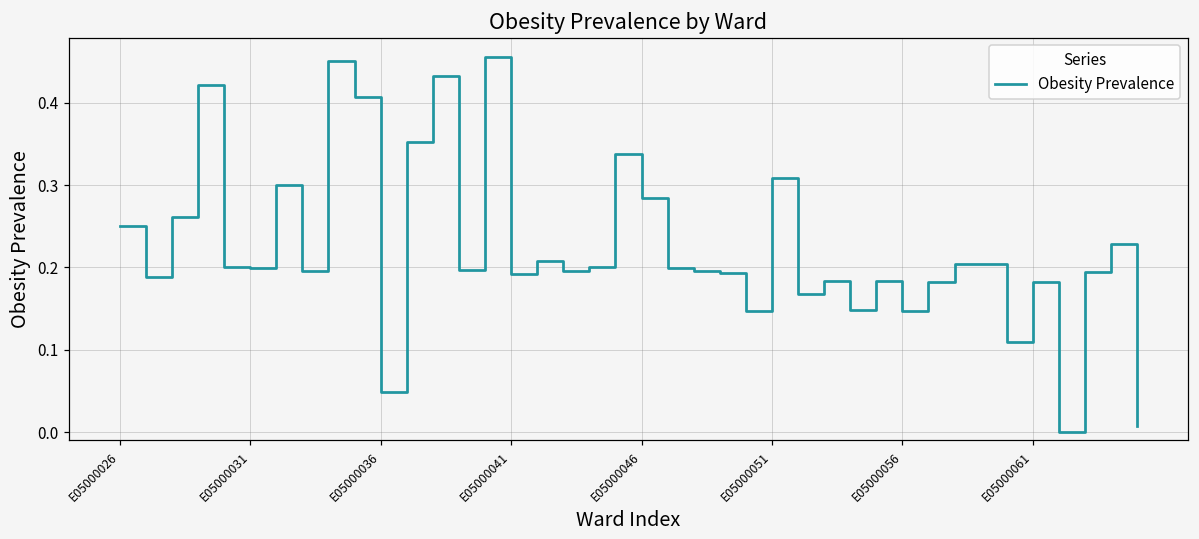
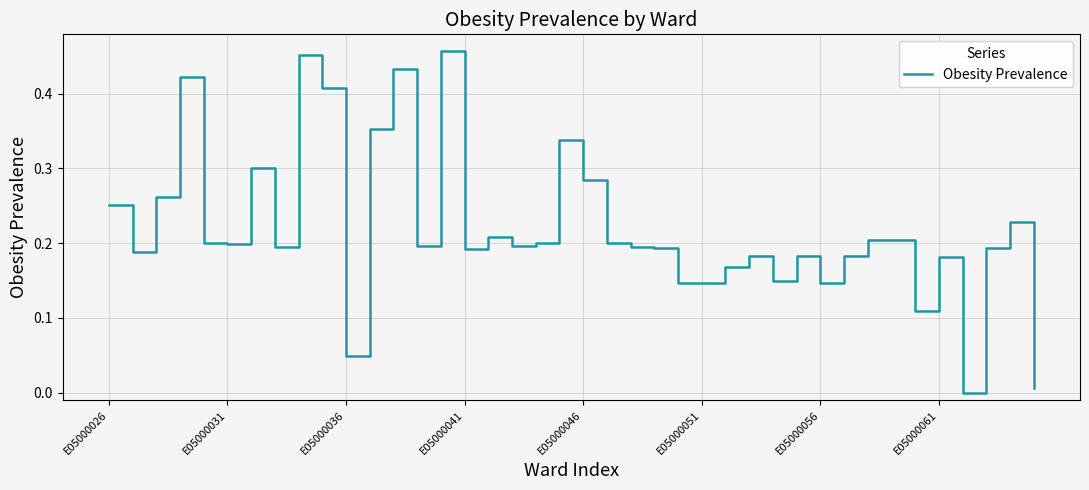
  {
    "E05000026": 0.25,
    "E05000031": 0.20,
    "E05000036": 0.05,
    "E05000041": 0.19,
    "E05000046": 0.28,
-   "E05000051": 0.31,
+   "E05000051": 0.15,
    "E05000056": 0.15,
    "E05000061": 0.18
  }
